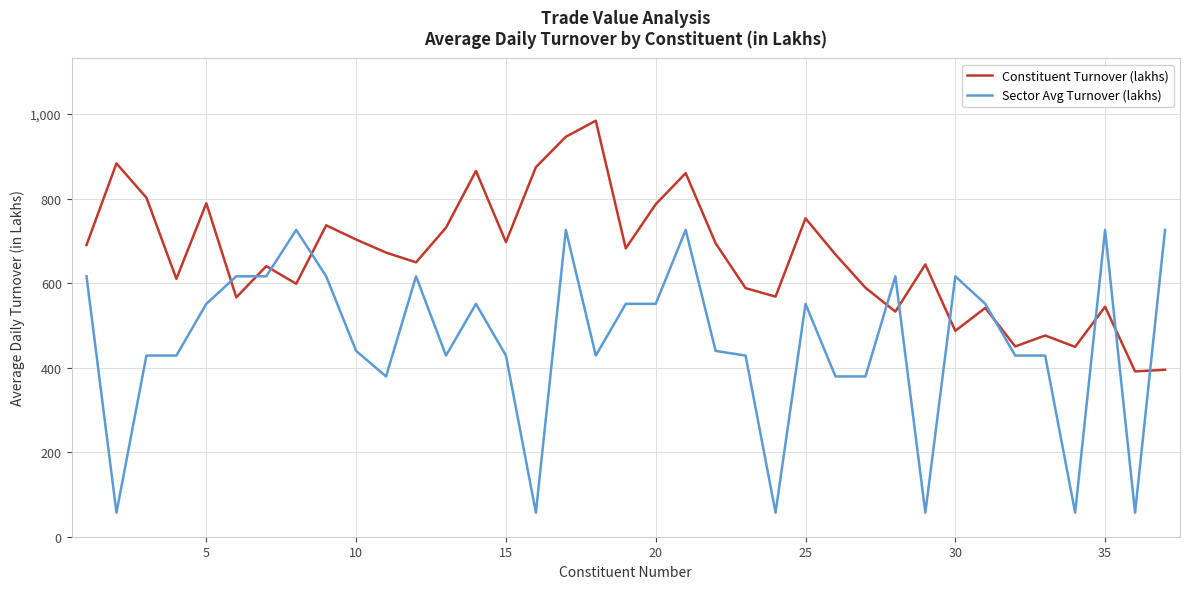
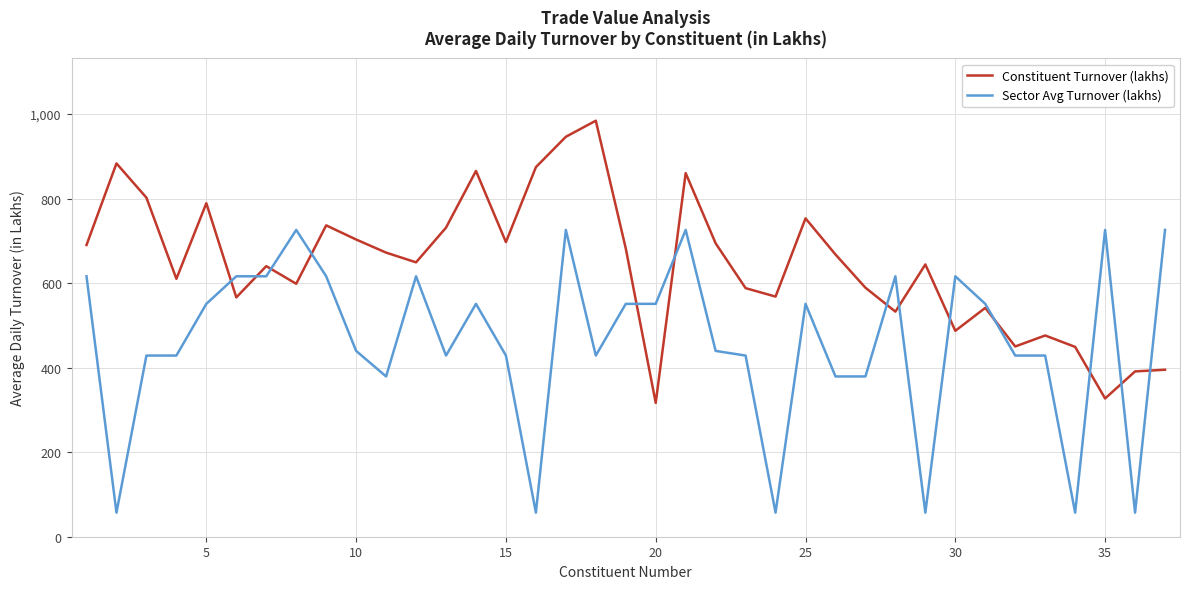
  {
    "Constituent Turnover (lakhs)": {
      "5": 790,
      "10": 700,
      "15": 700,
-     "20": 790,
+     "20": 320,
      "25": 750,
      "30": 490,
-     "35": 540
+     "35": 330
    },
    "Sector Avg Turnover (lakhs)": {
      "5": 550,
      "10": 440,
      "15": 430,
      "20": 550,
      "25": 550,
      "30": 620,
      "35": 730
    }
  }
